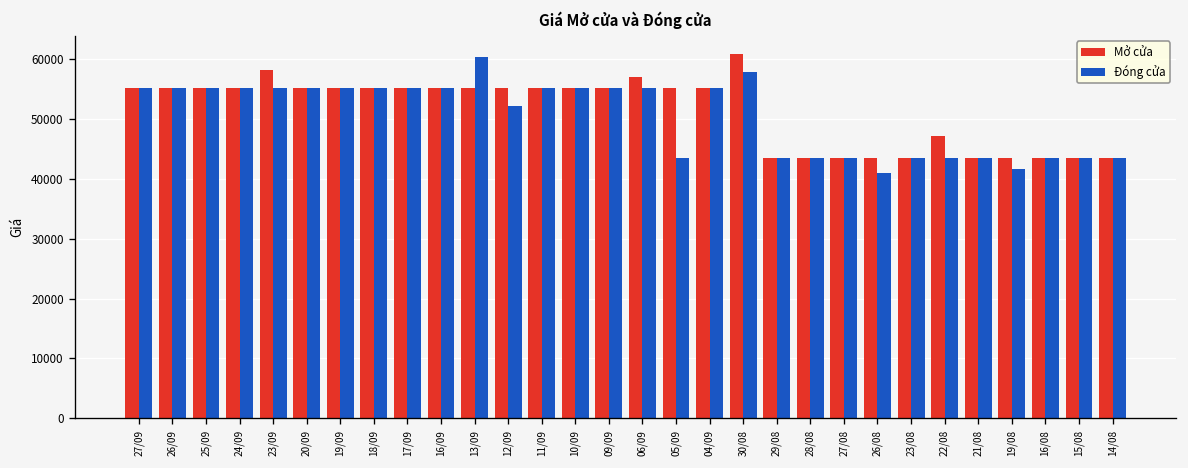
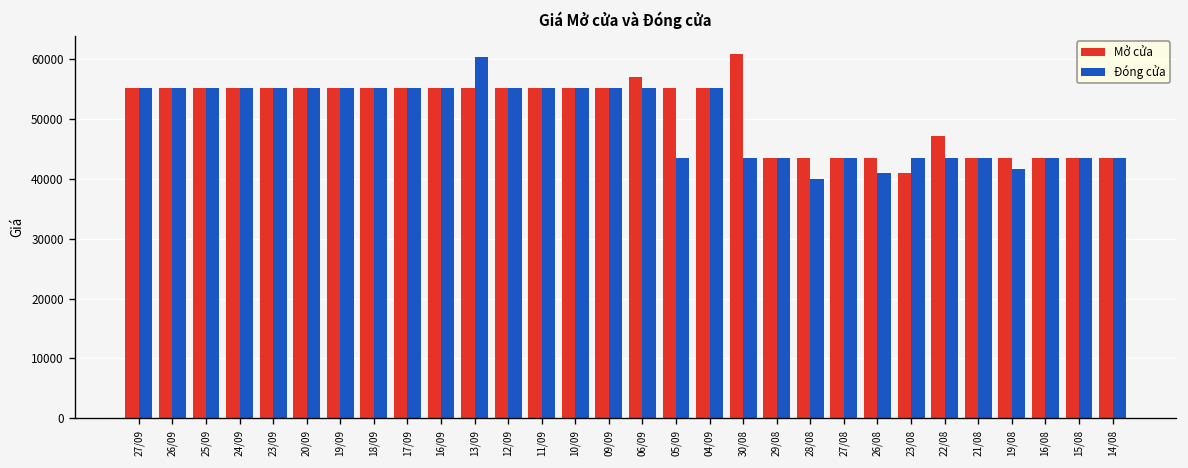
  {
    "Mở cửa": {
      "27/09": 55000,
      "26/09": 55000,
      "25/09": 55000,
      "24/09": 55000,
-     "23/09": 58000,
+     "23/09": 55000,
      "20/09": 55000,
      "19/09": 55000,
      "18/09": 55000,
      "17/09": 55000,
      "16/09": 55000,
      "13/09": 55000,
      "12/09": 55000,
      "11/09": 55000,
      "10/09": 55000,
      "09/09": 55000,
      "06/09": 57000,
      "05/09": 55000,
      "04/09": 55000,
      "30/08": 61000,
      "29/08": 44000,
      "28/08": 44000,
      "27/08": 44000,
      "26/08": 44000,
-     "23/08": 44000,
+     "23/08": 41000,
      "22/08": 47000,
      "21/08": 44000,
      "19/08": 44000,
      "16/08": 44000,
      "15/08": 44000,
      "14/08": 44000
    },
    "Đóng cửa": {
      "27/09": 55000,
      "26/09": 55000,
      "25/09": 55000,
      "24/09": 55000,
      "23/09": 55000,
      "20/09": 55000,
      "19/09": 55000,
      "18/09": 55000,
      "17/09": 55000,
      "16/09": 55000,
      "13/09": 60000,
-     "12/09": 52000,
+     "12/09": 55000,
      "11/09": 55000,
      "10/09": 55000,
      "09/09": 55000,
      "06/09": 55000,
      "05/09": 44000,
      "04/09": 55000,
-     "30/08": 58000,
+     "30/08": 44000,
      "29/08": 44000,
-     "28/08": 44000,
+     "28/08": 40000,
      "27/08": 44000,
      "26/08": 41000,
      "23/08": 44000,
      "22/08": 44000,
      "21/08": 44000,
      "19/08": 42000,
      "16/08": 44000,
      "15/08": 44000,
      "14/08": 44000
    }
  }
